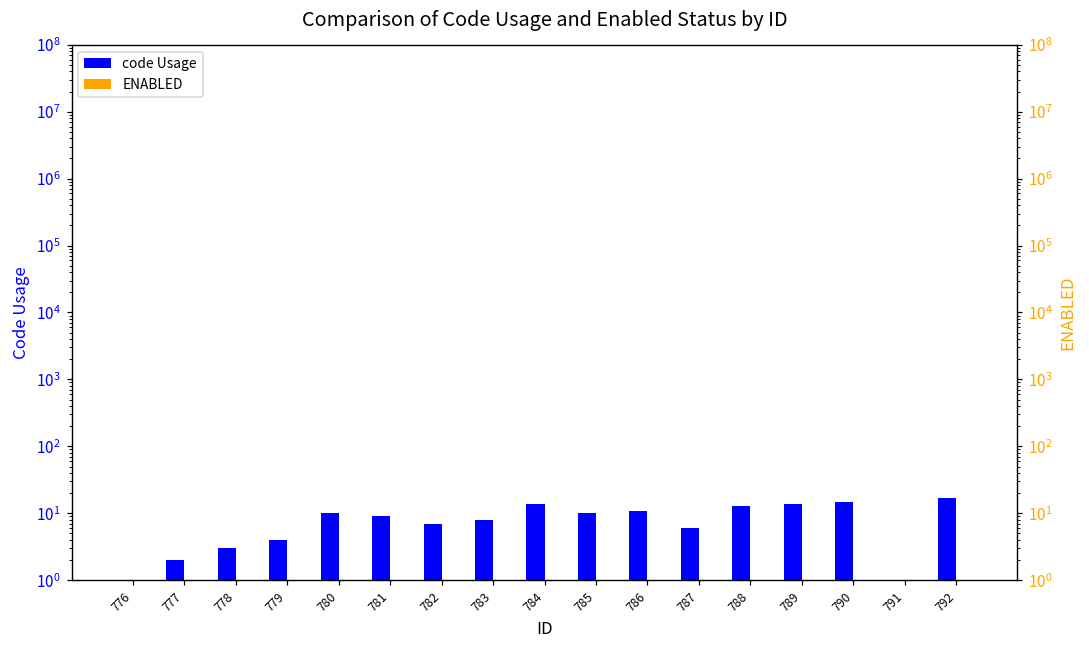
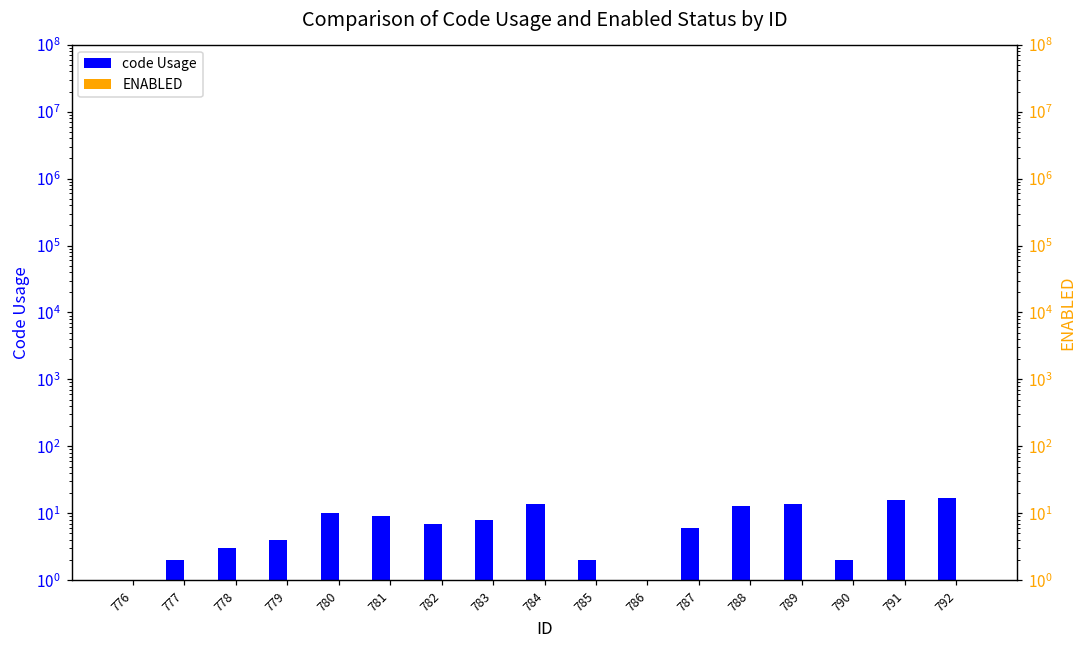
  {
    "code Usage": {
      "776": 1,
      "777": 2,
      "778": 3,
      "779": 4,
      "780": 10,
      "781": 9,
      "782": 7,
      "783": 8,
      "784": 14,
-     "785": 10,
-     "786": 11,
+     "785": 2,
+     "786": 1,
      "787": 6,
      "788": 13,
      "789": 14,
-     "790": 15,
-     "791": 1,
+     "790": 2,
+     "791": 16,
      "792": 17
    },
    "ENABLED": {
      "776": 1.0,
      "777": 1.0,
      "778": 1.0,
      "779": 1.0,
      "780": 1.0,
      "781": 1.0,
      "782": 1.0,
      "783": 1.0,
      "784": 1.0,
      "785": 1.0,
      "786": 1.0,
      "787": 1.0,
      "788": 1.0,
      "789": 1.0,
      "790": 1.0,
      "791": 1.0,
      "792": 1.0
    }
  }
